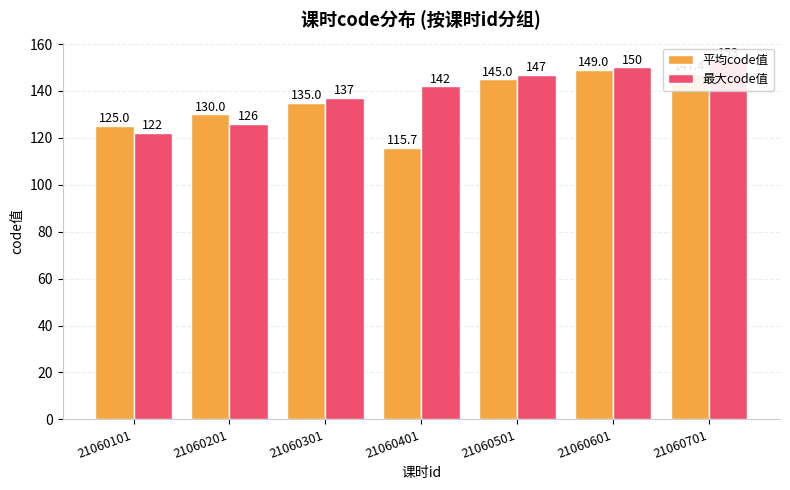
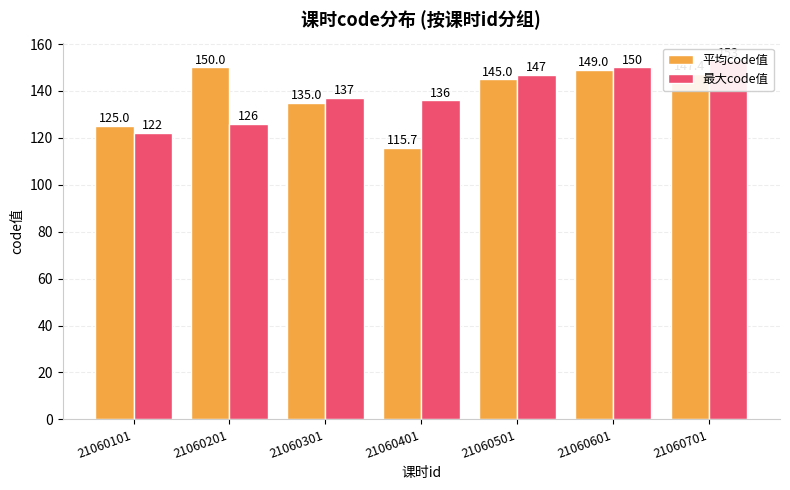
  {
    "平均code值": {
      "21060101": 125.0,
-     "21060201": 130.0,
+     "21060201": 150.0,
      "21060301": 135.0,
      "21060401": 115.7,
      "21060501": 145.0,
      "21060601": 149.0
    },
    "最大code值": {
      "21060101": 122,
      "21060201": 126,
      "21060301": 137,
-     "21060401": 142,
+     "21060401": 136,
      "21060501": 147,
      "21060601": 150
    }
  }
